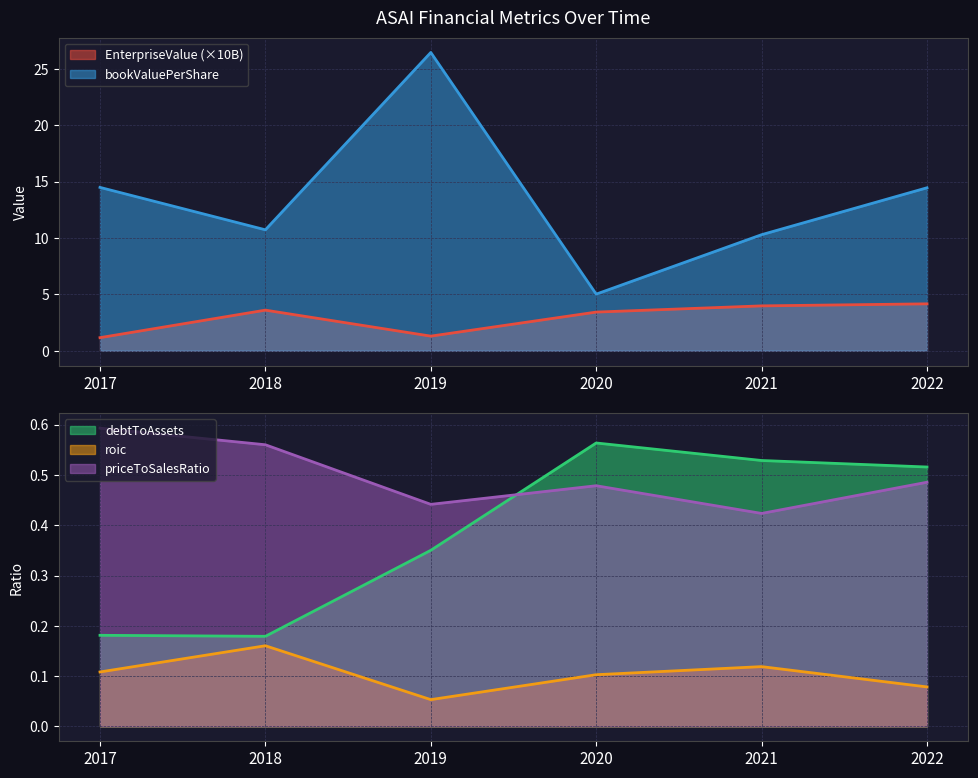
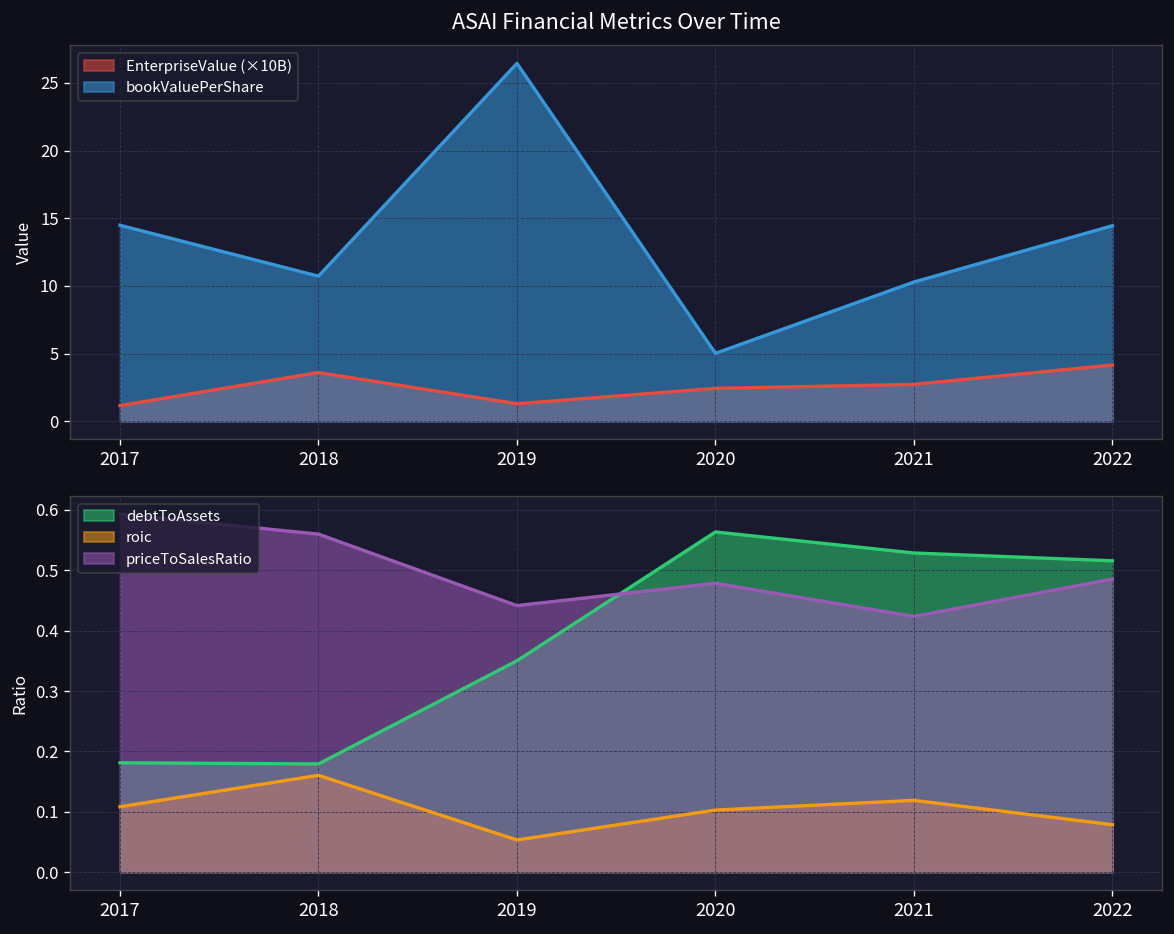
  {
    "ASAI Financial Metrics Over Time": {
      "EnterpriseValue (×10B)": {
        "2017": 1.2,
        "2018": 3.6,
        "2019": 1.3,
-       "2020": 3.4,
-       "2021": 4.0,
+       "2020": 2.4,
+       "2021": 2.7,
        "2022": 4.2
      },
      "bookValuePerShare": {
        "2017": 14.5,
        "2018": 10.7,
        "2019": 26.5,
        "2020": 5.0,
        "2021": 10.3,
        "2022": 14.5
      }
    }
  }
